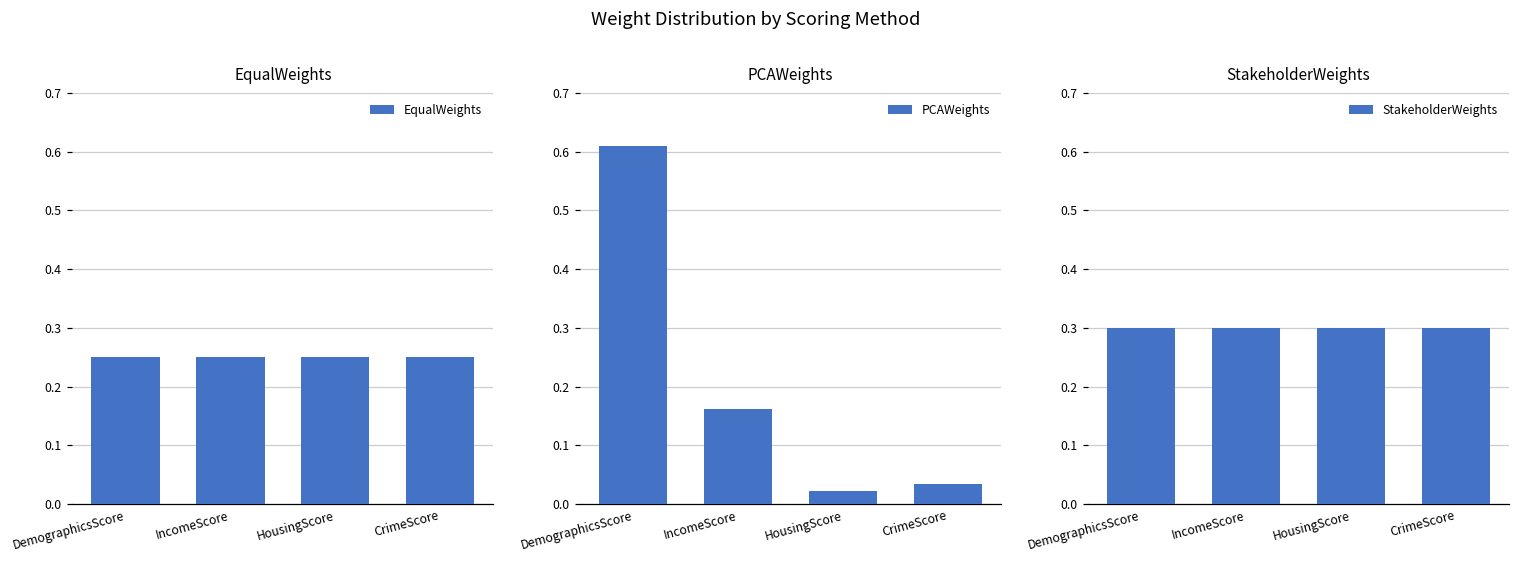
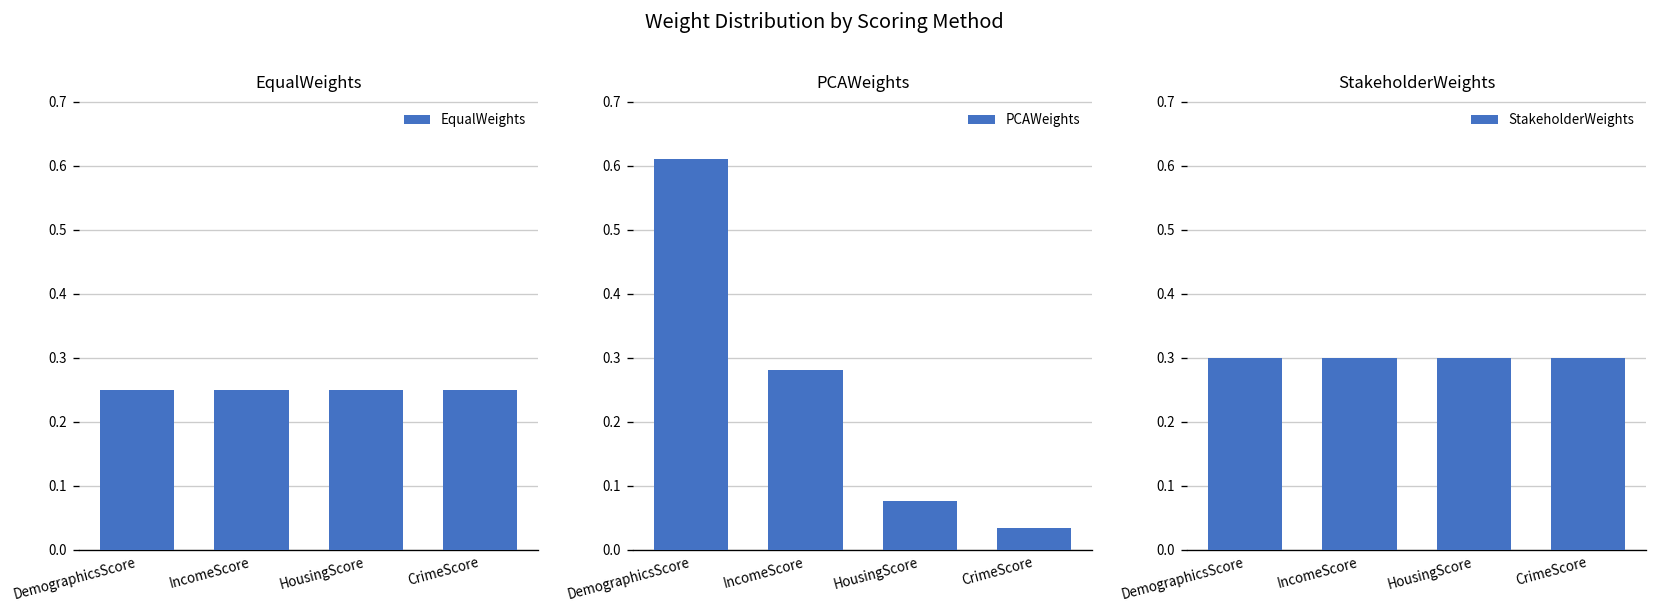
  {
    "EqualWeights": {
      "DemographicsScore": 0.25,
      "IncomeScore": 0.25,
      "HousingScore": 0.25,
      "CrimeScore": 0.25
    },
    "PCAWeights": {
      "DemographicsScore": 0.61,
-     "IncomeScore": 0.16,
-     "HousingScore": 0.02,
+     "IncomeScore": 0.28,
+     "HousingScore": 0.08,
      "CrimeScore": 0.03
    },
    "StakeholderWeights": {
      "DemographicsScore": 0.30,
      "IncomeScore": 0.30,
      "HousingScore": 0.30,
      "CrimeScore": 0.30
    }
  }
